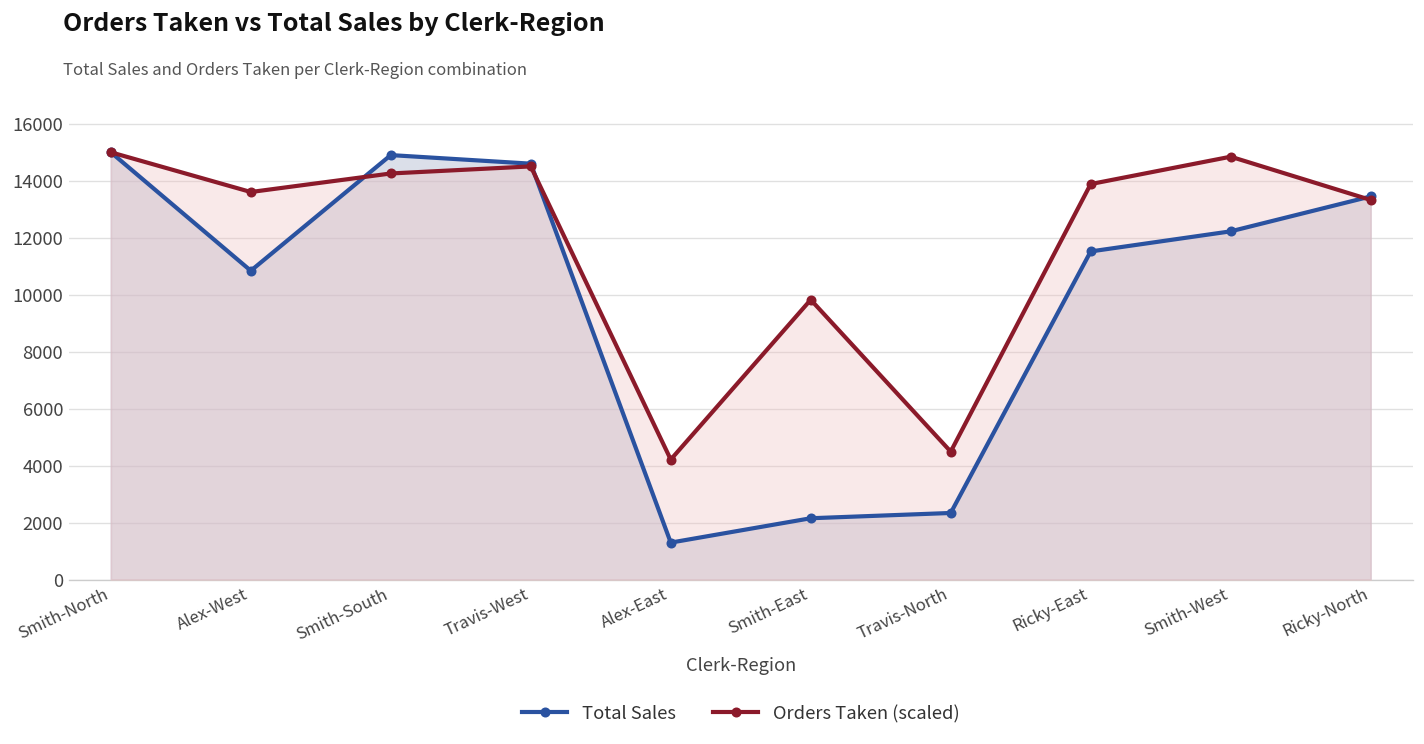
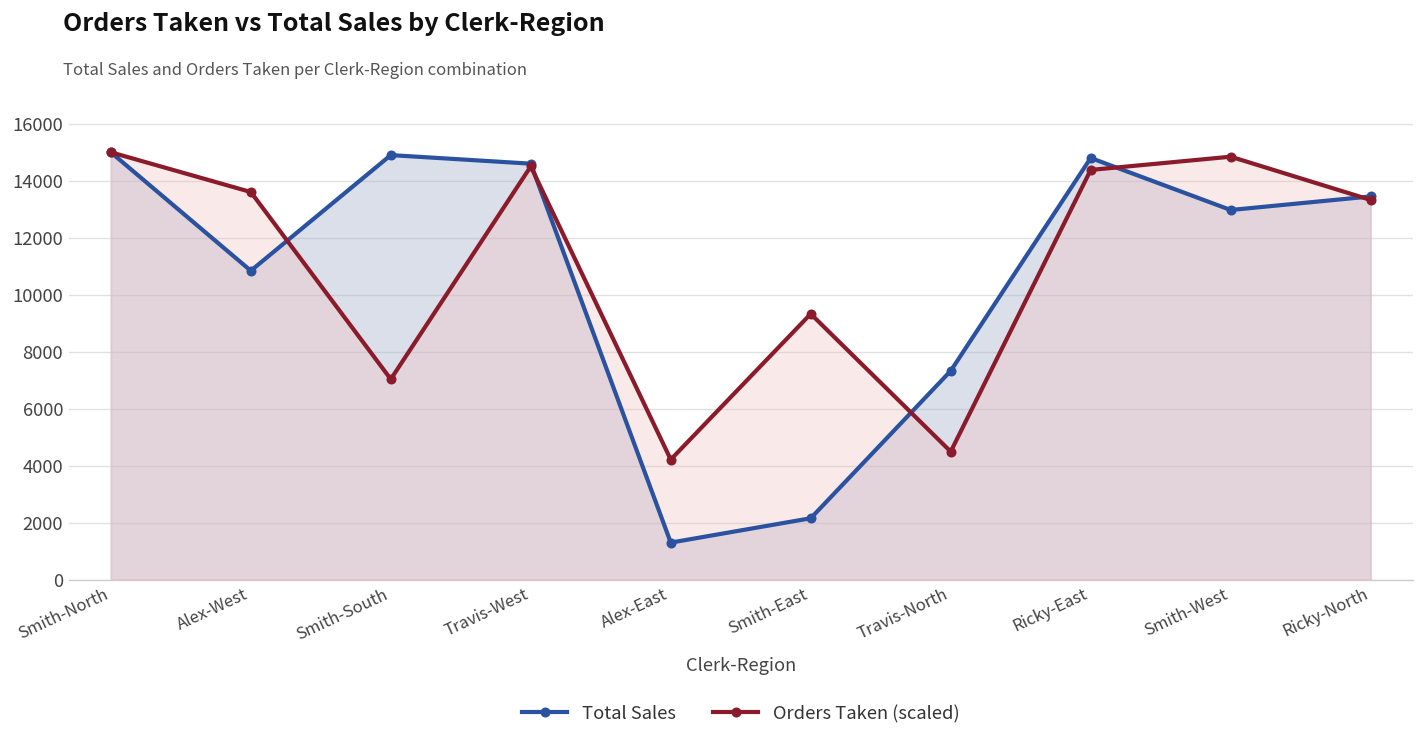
  {
    "Total Sales": {
      "Alex-West": 10800,
      "Smith-South": 14900,
      "Alex-East": 1300,
      "Smith-East": 2200,
-     "Travis-North": 2300,
-     "Ricky-East": 11500,
-     "Smith-West": 12200,
+     "Travis-North": 7300,
+     "Ricky-East": 14800,
+     "Smith-West": 13000,
      "Ricky-North": 13500
    },
    "Orders Taken (scaled)": {
      "Alex-West": 13600,
-     "Smith-South": 14300,
+     "Smith-South": 7000,
      "Alex-East": 4200,
-     "Smith-East": 9800,
+     "Smith-East": 9300,
      "Travis-North": 4500,
-     "Ricky-East": 13900,
+     "Ricky-East": 14400,
      "Smith-West": 14800,
      "Ricky-North": 13300
    }
  }
